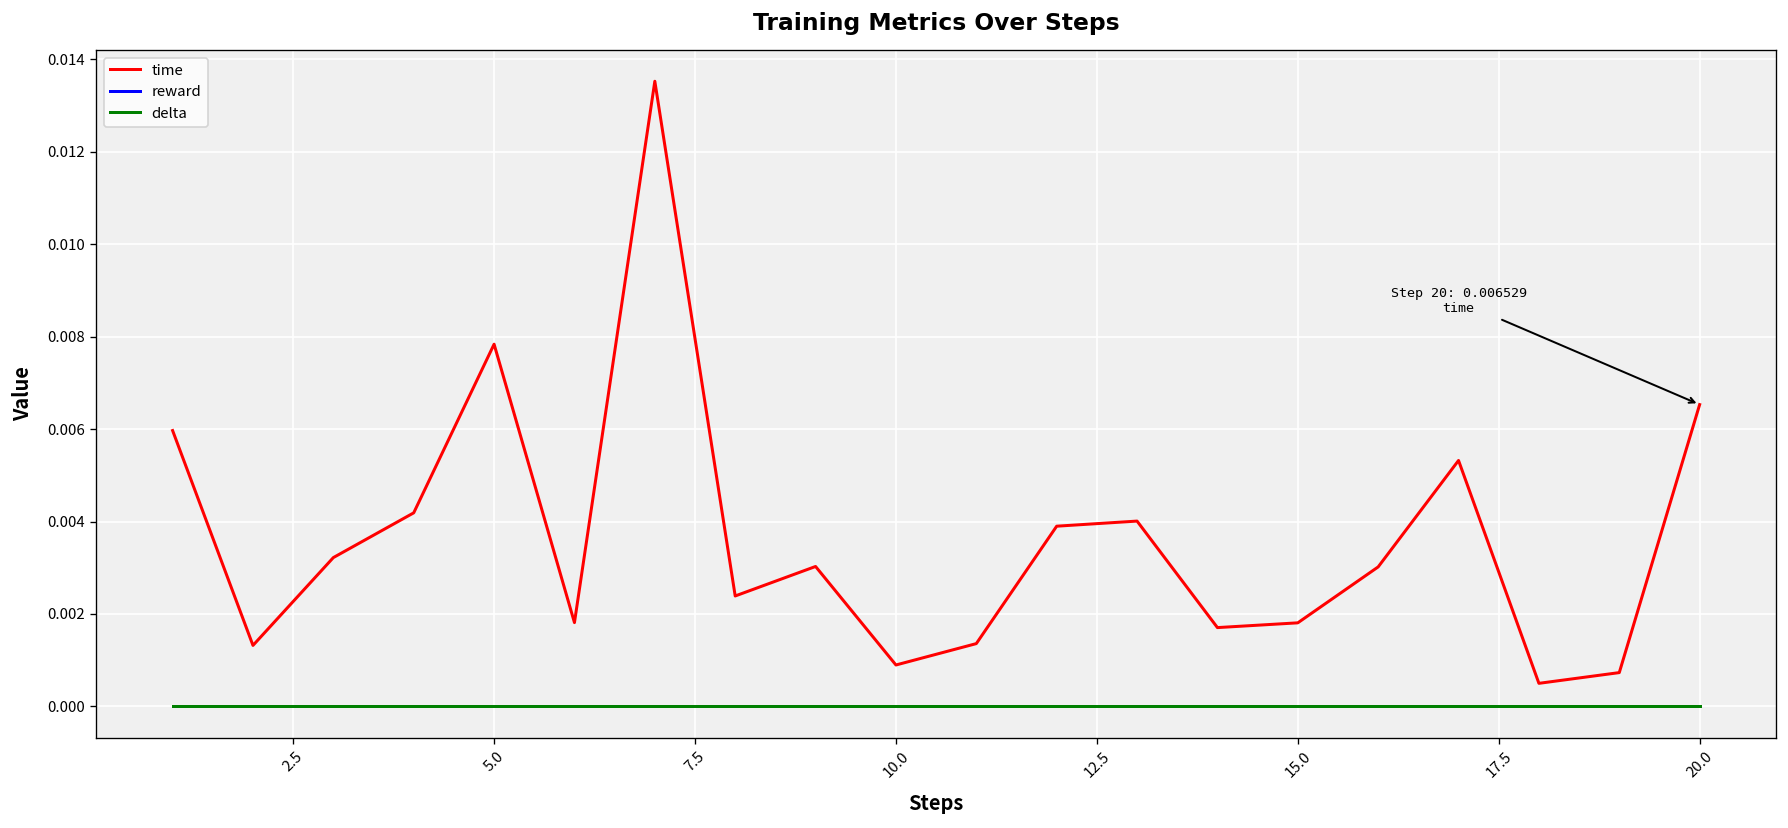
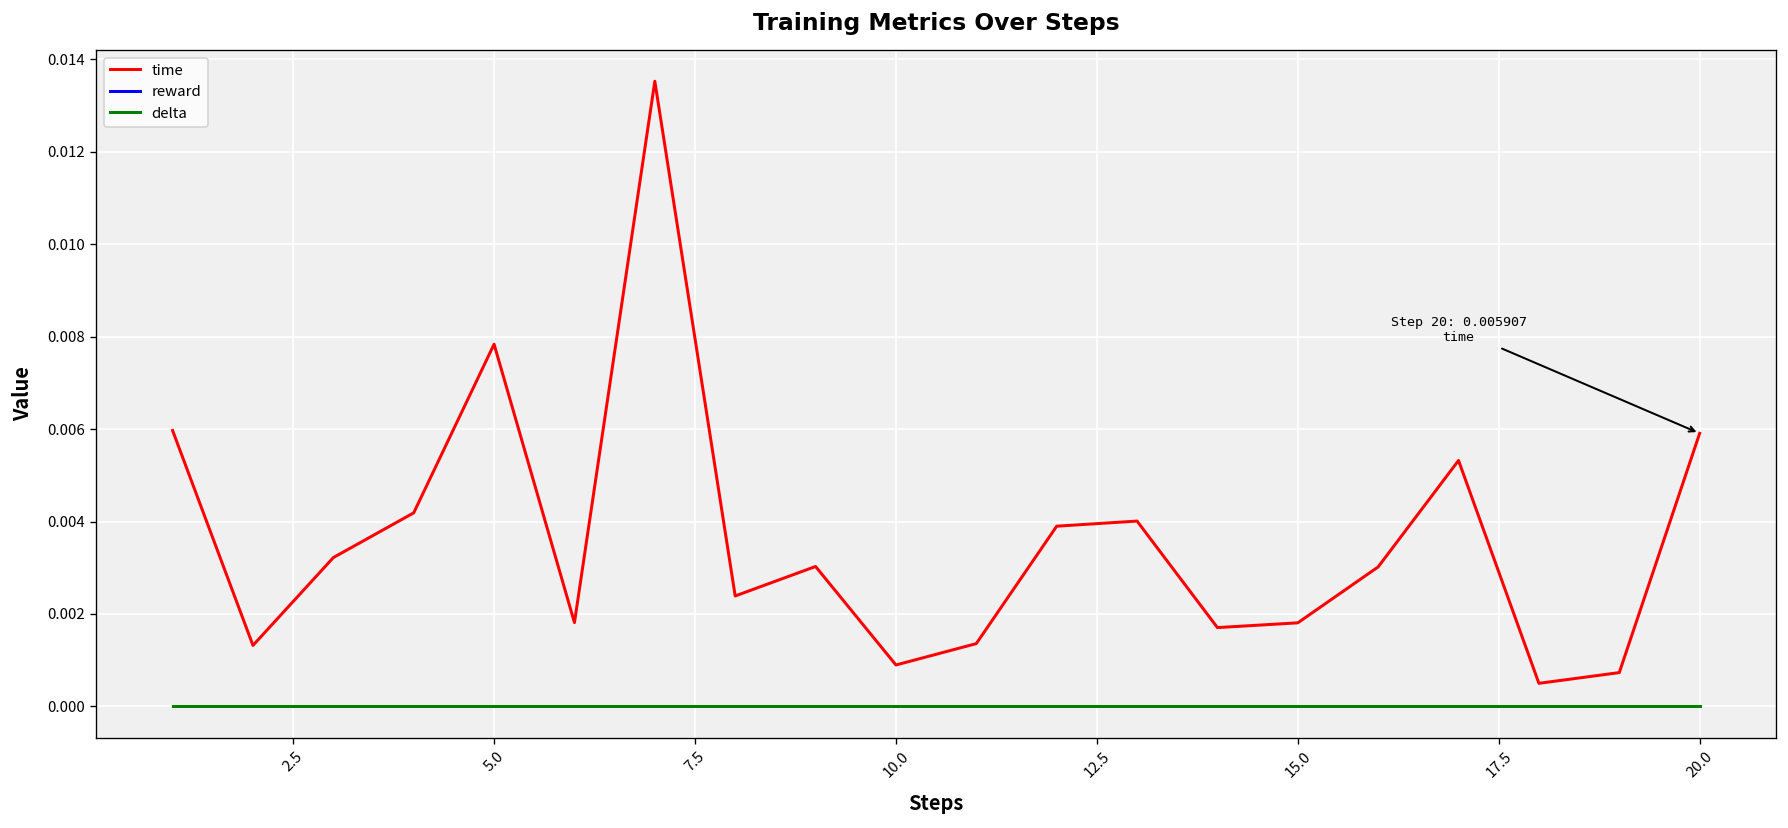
  {
    "time": {
-     "20.0": 0.006529
+     "20.0": 0.005907
    },
    "delta": {
      "5.0": 0.0000,
      "10.0": 0.0000,
      "15.0": 0.0000,
      "20.0": 0.0000
    }
  }
